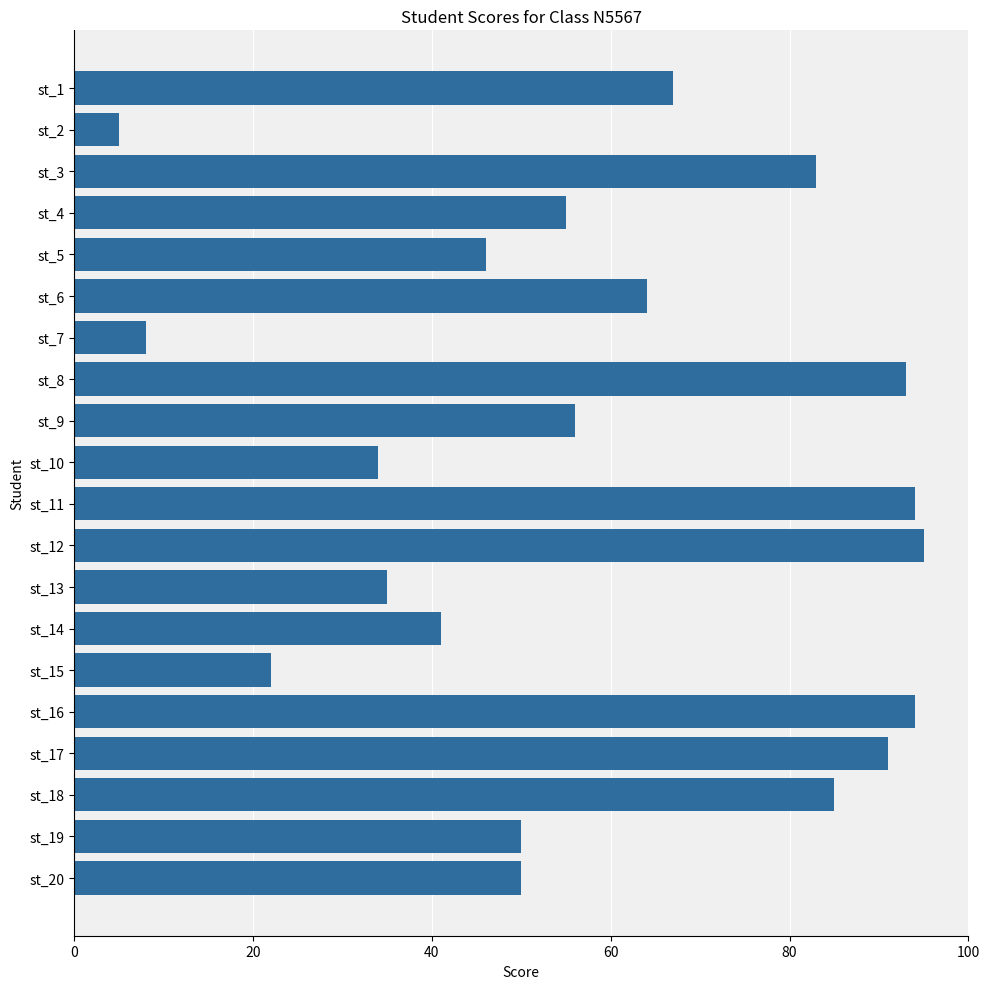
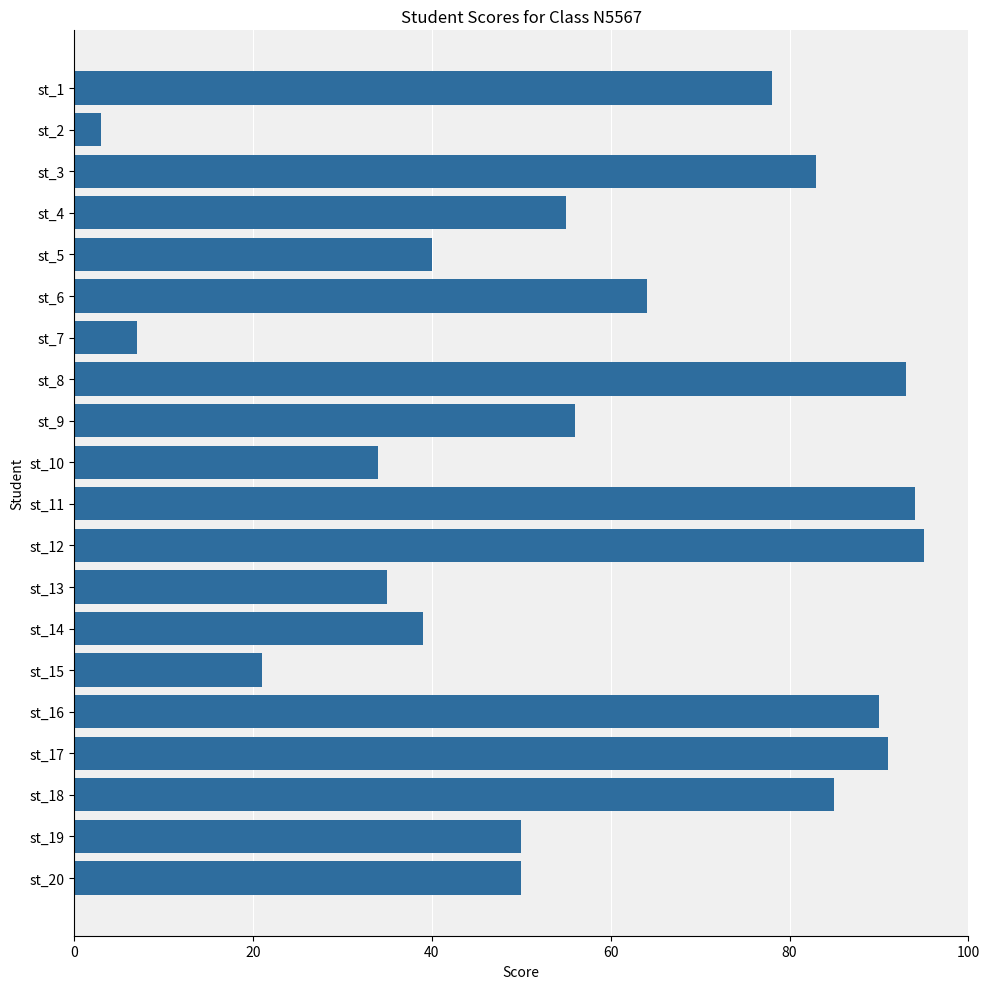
  {
-   "st_1": 67,
-   "st_2": 5,
+   "st_1": 78,
+   "st_2": 3,
    "st_3": 83,
    "st_4": 55,
-   "st_5": 46,
+   "st_5": 40,
    "st_6": 64,
-   "st_7": 8,
+   "st_7": 7,
    "st_8": 93,
    "st_9": 56,
    "st_10": 34,
    "st_11": 94,
    "st_12": 95,
    "st_13": 35,
-   "st_14": 41,
-   "st_15": 22,
-   "st_16": 94,
+   "st_14": 39,
+   "st_15": 21,
+   "st_16": 90,
    "st_17": 91,
    "st_18": 85,
    "st_19": 50,
    "st_20": 50
  }
